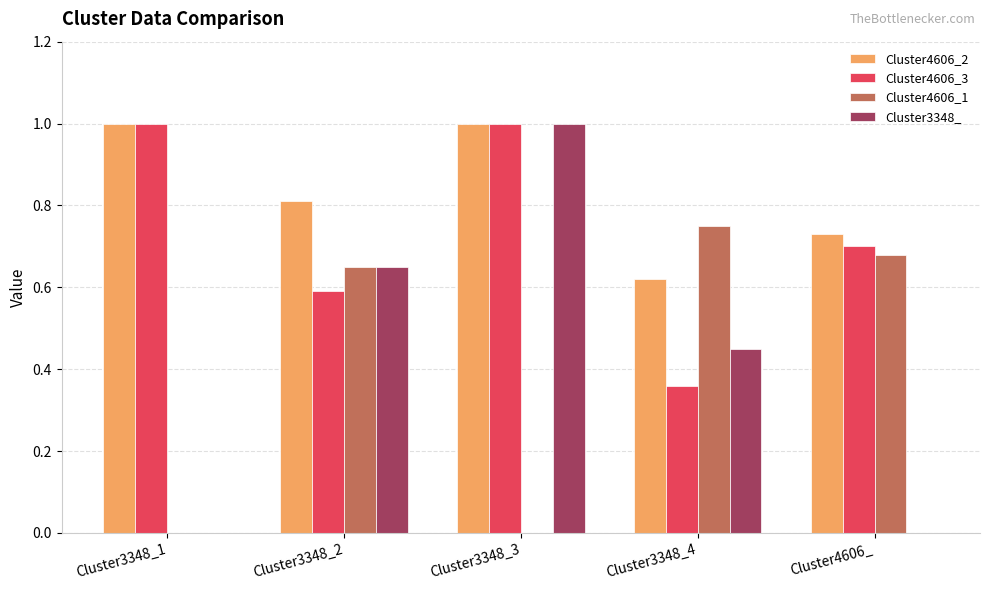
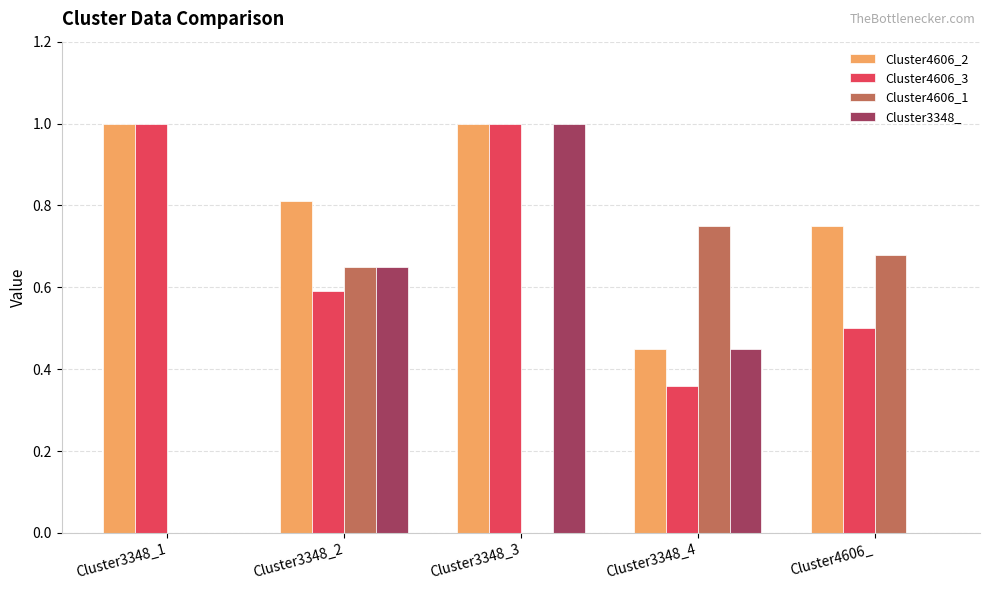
  {
    "Cluster4606_2": {
      "Cluster3348_1": 1.00,
      "Cluster3348_2": 0.81,
      "Cluster3348_3": 1.00,
-     "Cluster3348_4": 0.62,
-     "Cluster4606_": 0.73
+     "Cluster3348_4": 0.45,
+     "Cluster4606_": 0.75
    },
    "Cluster4606_3": {
      "Cluster3348_1": 1.0,
      "Cluster3348_2": 0.59,
      "Cluster3348_3": 1.0,
      "Cluster3348_4": 0.36,
-     "Cluster4606_": 0.7
+     "Cluster4606_": 0.5
    }
  }
